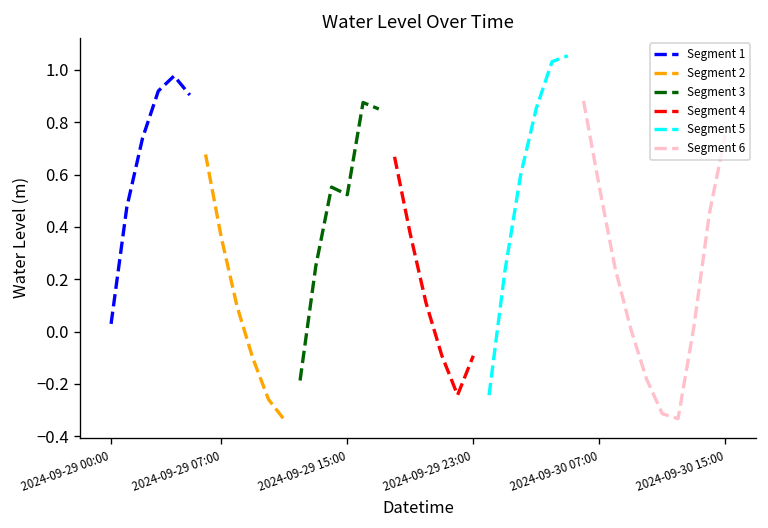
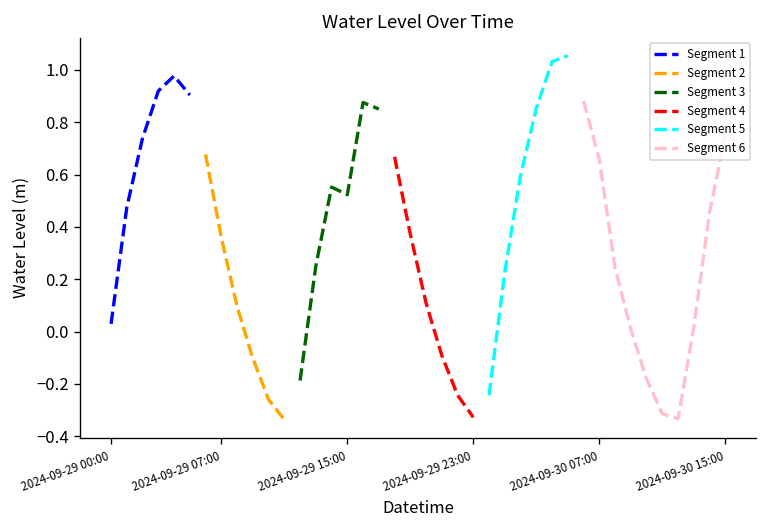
  {
    "Segment 1": {
      "2024-09-29 00:00": 0.03
    },
    "Segment 2": {
      "2024-09-29 07:00": 0.36
    },
    "Segment 3": {
      "2024-09-29 15:00": 0.52
    },
    "Segment 4": {
-     "2024-09-29 23:00": -0.09
+     "2024-09-29 23:00": -0.33
    },
    "Segment 6": {
-     "2024-09-30 07:00": 0.55
+     "2024-09-30 07:00": 0.66
    }
  }
